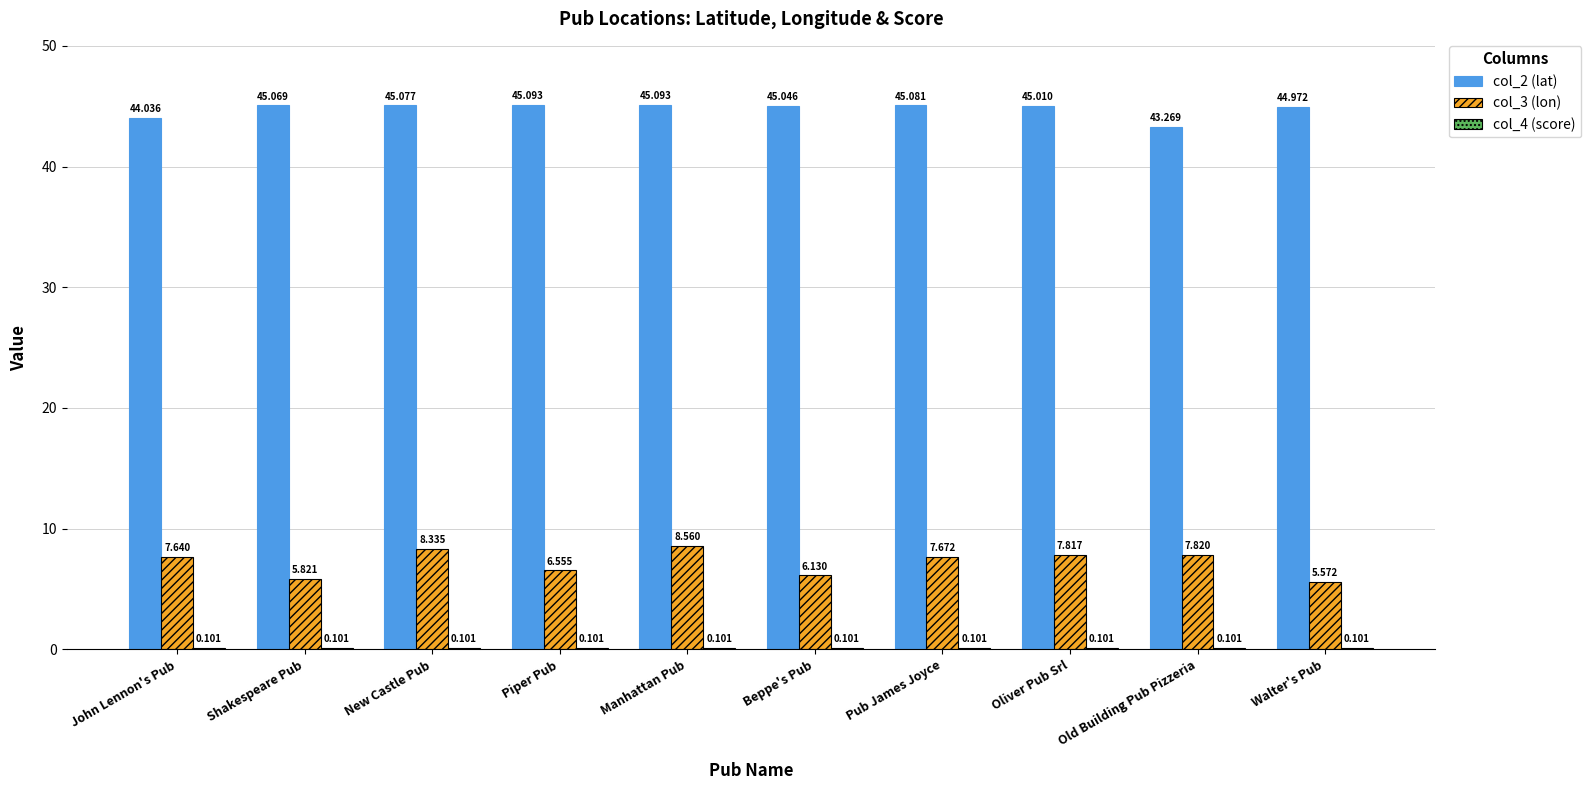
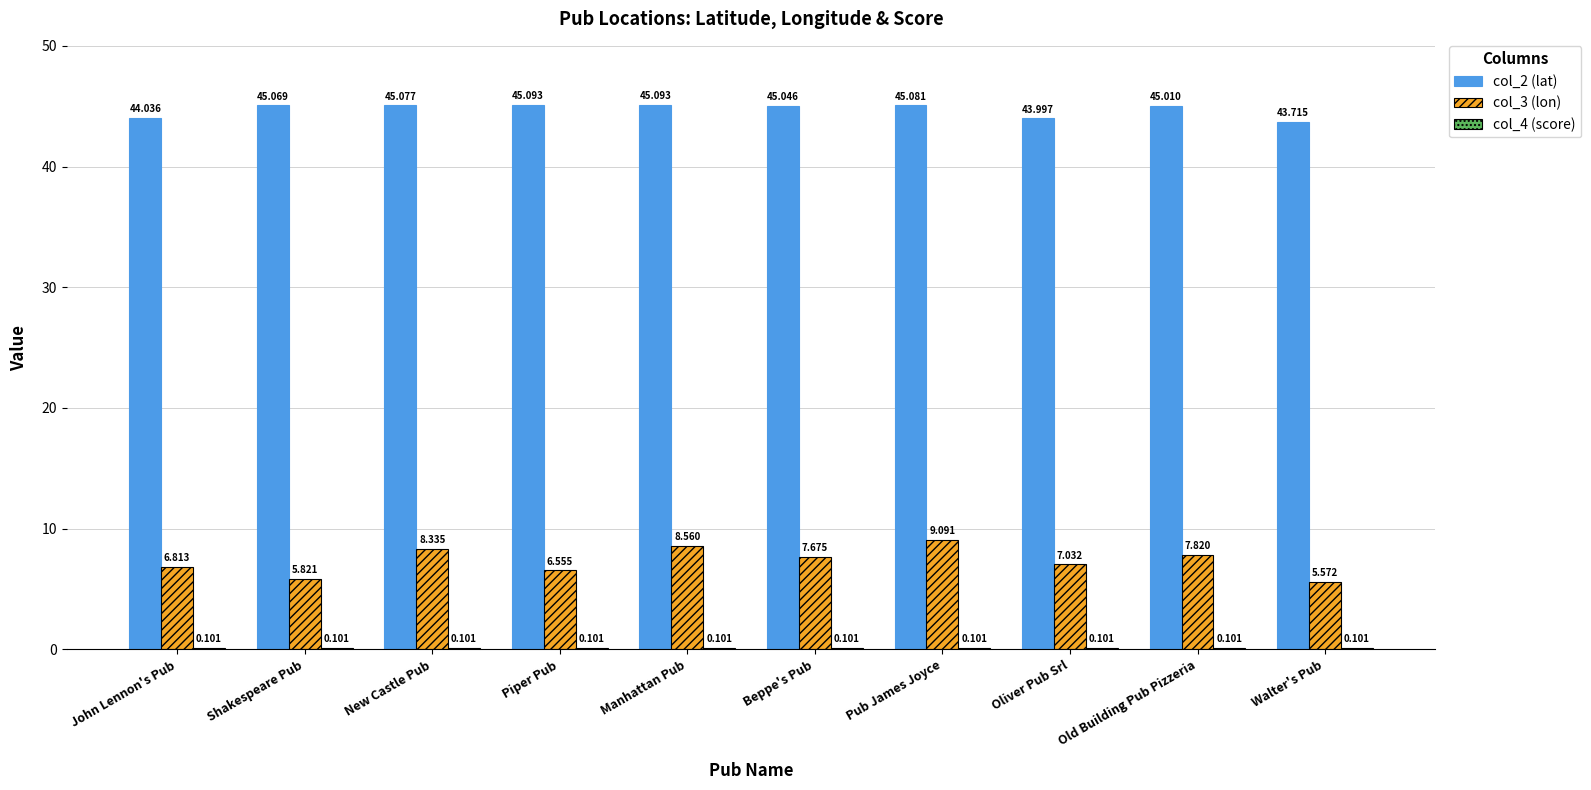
  {
    "col_2 (lat)": {
      "John Lennon's Pub": 44.036,
      "Shakespeare Pub": 45.069,
      "New Castle Pub": 45.077,
      "Piper Pub": 45.093,
      "Manhattan Pub": 45.093,
      "Beppe's Pub": 45.046,
      "Pub James Joyce": 45.081,
-     "Oliver Pub Srl": 45.010,
-     "Old Building Pub Pizzeria": 43.269,
-     "Walter's Pub": 44.972
+     "Oliver Pub Srl": 43.997,
+     "Old Building Pub Pizzeria": 45.010,
+     "Walter's Pub": 43.715
    },
    "col_3 (lon)": {
-     "John Lennon's Pub": 7.640,
+     "John Lennon's Pub": 6.813,
      "Shakespeare Pub": 5.821,
      "New Castle Pub": 8.335,
      "Piper Pub": 6.555,
      "Manhattan Pub": 8.560,
-     "Beppe's Pub": 6.130,
-     "Pub James Joyce": 7.672,
-     "Oliver Pub Srl": 7.817,
+     "Beppe's Pub": 7.675,
+     "Pub James Joyce": 9.091,
+     "Oliver Pub Srl": 7.032,
      "Old Building Pub Pizzeria": 7.820,
      "Walter's Pub": 5.572
    },
    "col_4 (score)": {
      "John Lennon's Pub": 0.101,
      "Shakespeare Pub": 0.101,
      "New Castle Pub": 0.101,
      "Piper Pub": 0.101,
      "Manhattan Pub": 0.101,
      "Beppe's Pub": 0.101,
      "Pub James Joyce": 0.101,
      "Oliver Pub Srl": 0.101,
      "Old Building Pub Pizzeria": 0.101,
      "Walter's Pub": 0.101
    }
  }
